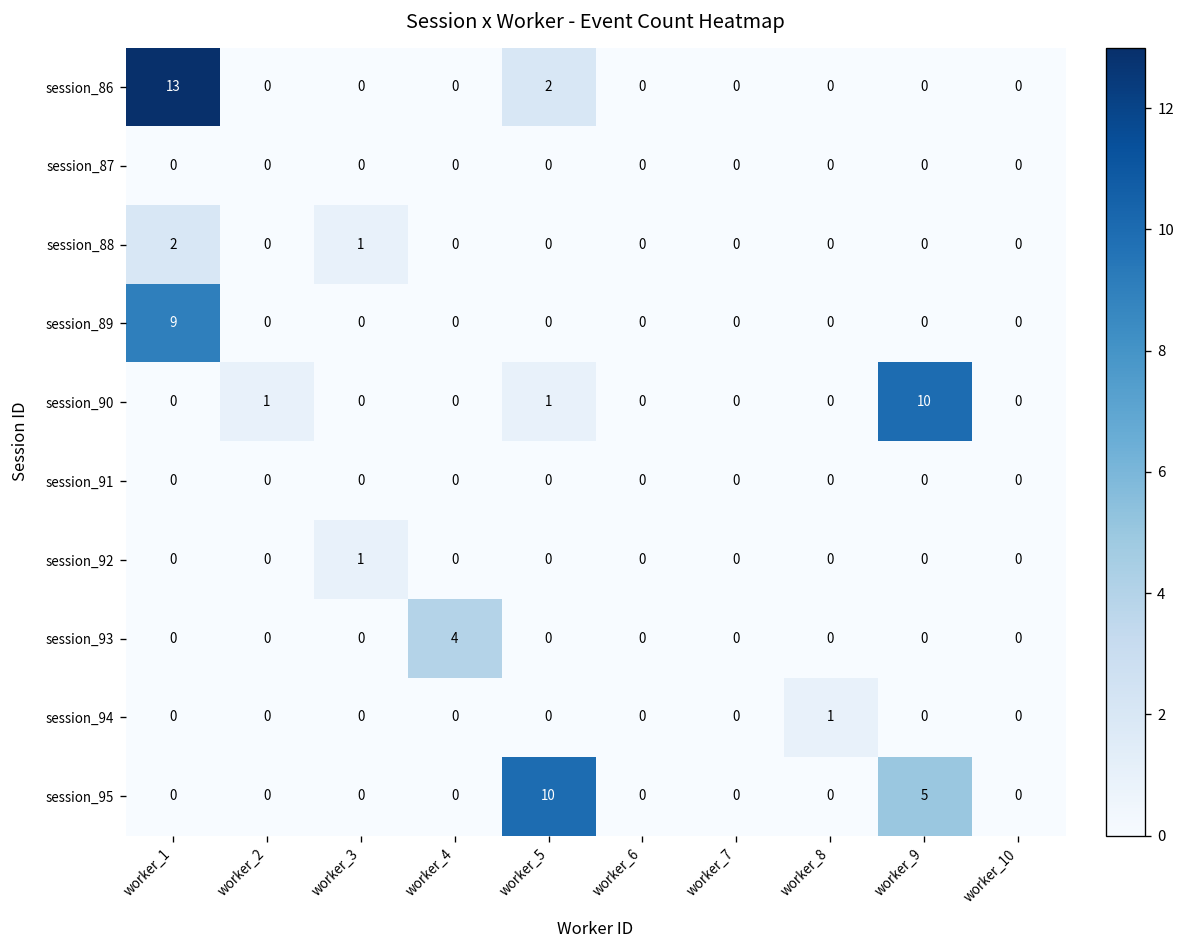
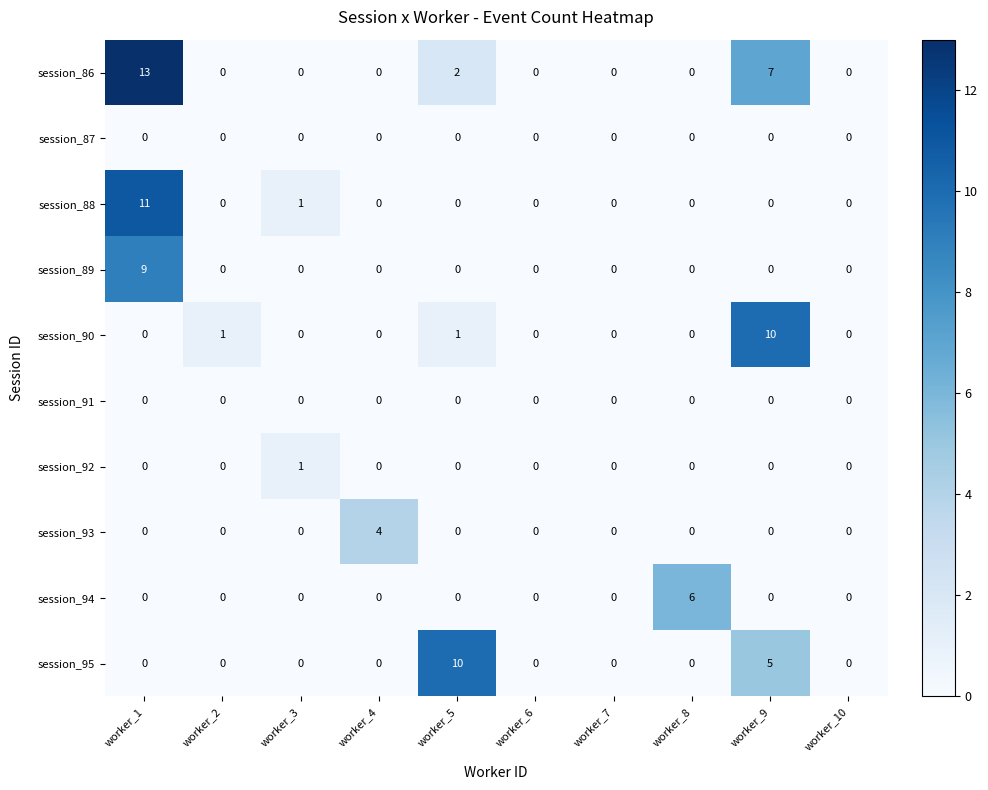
  {
    "session_86": {
      "worker_1": 13,
      "worker_2": 0,
      "worker_3": 0,
      "worker_4": 0,
      "worker_5": 2,
      "worker_6": 0,
      "worker_7": 0,
      "worker_8": 0,
-     "worker_9": 0,
+     "worker_9": 7,
      "worker_10": 0
    },
    "session_87": {
      "worker_1": 0,
      "worker_2": 0,
      "worker_3": 0,
      "worker_4": 0,
      "worker_5": 0,
      "worker_6": 0,
      "worker_7": 0,
      "worker_8": 0,
      "worker_9": 0,
      "worker_10": 0
    },
    "session_88": {
-     "worker_1": 2,
+     "worker_1": 11,
      "worker_2": 0,
      "worker_3": 1,
      "worker_4": 0,
      "worker_5": 0,
      "worker_6": 0,
      "worker_7": 0,
      "worker_8": 0,
      "worker_9": 0,
      "worker_10": 0
    },
    "session_89": {
      "worker_1": 9,
      "worker_2": 0,
      "worker_3": 0,
      "worker_4": 0,
      "worker_5": 0,
      "worker_6": 0,
      "worker_7": 0,
      "worker_8": 0,
      "worker_9": 0,
      "worker_10": 0
    },
    "session_90": {
      "worker_1": 0,
      "worker_2": 1,
      "worker_3": 0,
      "worker_4": 0,
      "worker_5": 1,
      "worker_6": 0,
      "worker_7": 0,
      "worker_8": 0,
      "worker_9": 10,
      "worker_10": 0
    },
    "session_91": {
      "worker_1": 0,
      "worker_2": 0,
      "worker_3": 0,
      "worker_4": 0,
      "worker_5": 0,
      "worker_6": 0,
      "worker_7": 0,
      "worker_8": 0,
      "worker_9": 0,
      "worker_10": 0
    },
    "session_92": {
      "worker_1": 0,
      "worker_2": 0,
      "worker_3": 1,
      "worker_4": 0,
      "worker_5": 0,
      "worker_6": 0,
      "worker_7": 0,
      "worker_8": 0,
      "worker_9": 0,
      "worker_10": 0
    },
    "session_93": {
      "worker_1": 0,
      "worker_2": 0,
      "worker_3": 0,
      "worker_4": 4,
      "worker_5": 0,
      "worker_6": 0,
      "worker_7": 0,
      "worker_8": 0,
      "worker_9": 0,
      "worker_10": 0
    },
    "session_94": {
      "worker_1": 0,
      "worker_2": 0,
      "worker_3": 0,
      "worker_4": 0,
      "worker_5": 0,
      "worker_6": 0,
      "worker_7": 0,
-     "worker_8": 1,
+     "worker_8": 6,
      "worker_9": 0,
      "worker_10": 0
    },
    "session_95": {
      "worker_1": 0,
      "worker_2": 0,
      "worker_3": 0,
      "worker_4": 0,
      "worker_5": 10,
      "worker_6": 0,
      "worker_7": 0,
      "worker_8": 0,
      "worker_9": 5,
      "worker_10": 0
    }
  }
